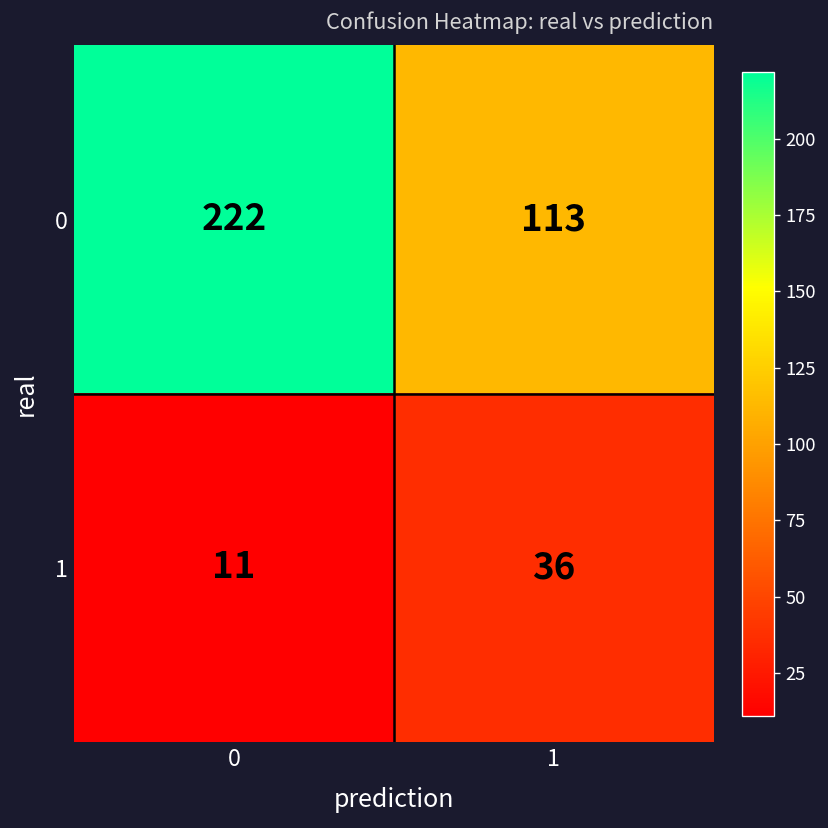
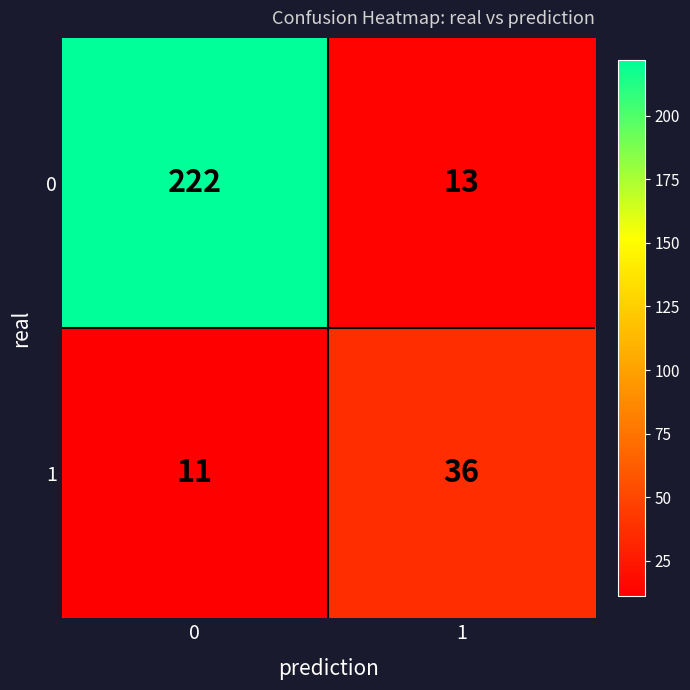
  {
    "0": {
      "0": 222,
-     "1": 113
+     "1": 13
    },
    "1": {
      "0": 11,
      "1": 36
    }
  }
